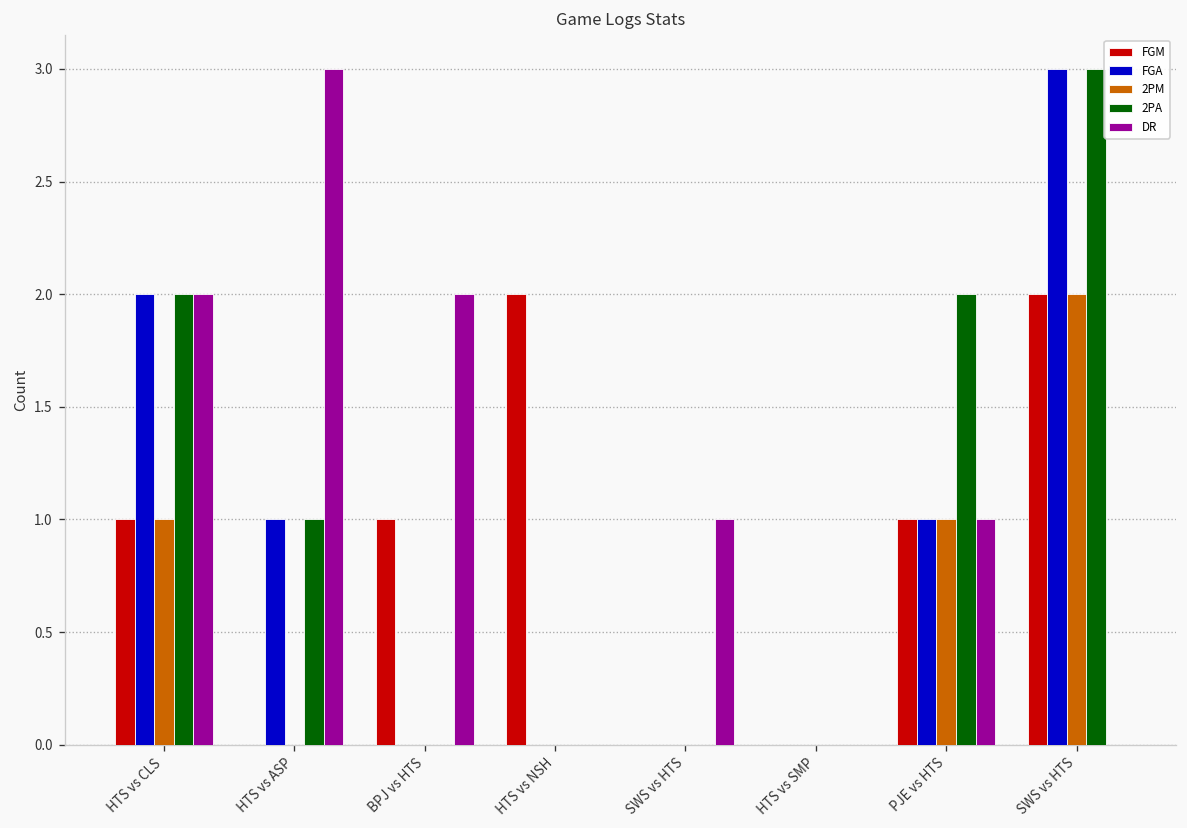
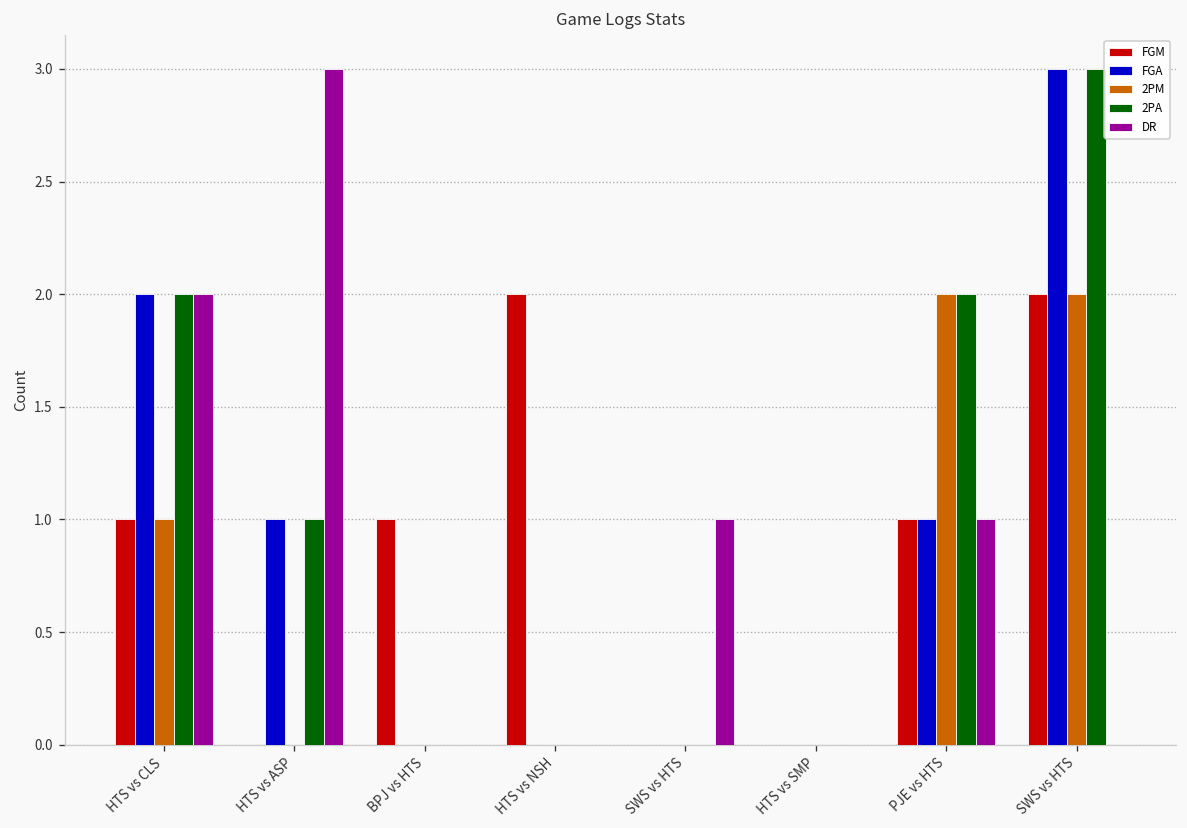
  {
    "FGM": {
      "HTS vs CLS": 1,
      "HTS vs ASP": 0,
      "BPJ vs HTS": 1,
      "HTS vs NSH": 2,
      "HTS vs SMP": 0,
      "PJE vs HTS": 1
    },
    "FGA": {
      "HTS vs CLS": 2,
      "HTS vs ASP": 1,
      "BPJ vs HTS": 0,
      "HTS vs NSH": 0,
      "HTS vs SMP": 0,
      "PJE vs HTS": 1
    },
    "2PM": {
      "HTS vs CLS": 1,
      "HTS vs ASP": 0,
      "BPJ vs HTS": 0,
      "HTS vs NSH": 0,
      "HTS vs SMP": 0,
-     "PJE vs HTS": 1
+     "PJE vs HTS": 2
    },
    "2PA": {
      "HTS vs CLS": 2,
      "HTS vs ASP": 1,
      "BPJ vs HTS": 0,
      "HTS vs NSH": 0,
      "HTS vs SMP": 0,
      "PJE vs HTS": 2
    },
    "DR": {
      "HTS vs CLS": 2,
      "HTS vs ASP": 3,
-     "BPJ vs HTS": 2,
+     "BPJ vs HTS": 0,
      "HTS vs NSH": 0,
      "HTS vs SMP": 0,
      "PJE vs HTS": 1
    }
  }
